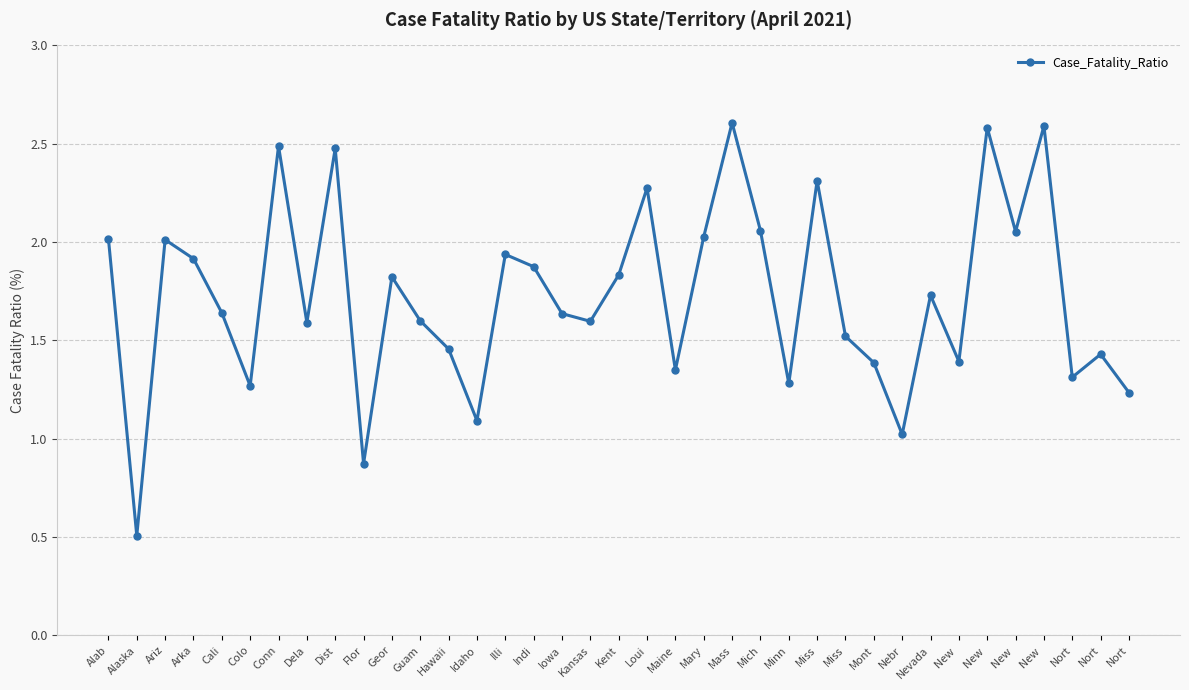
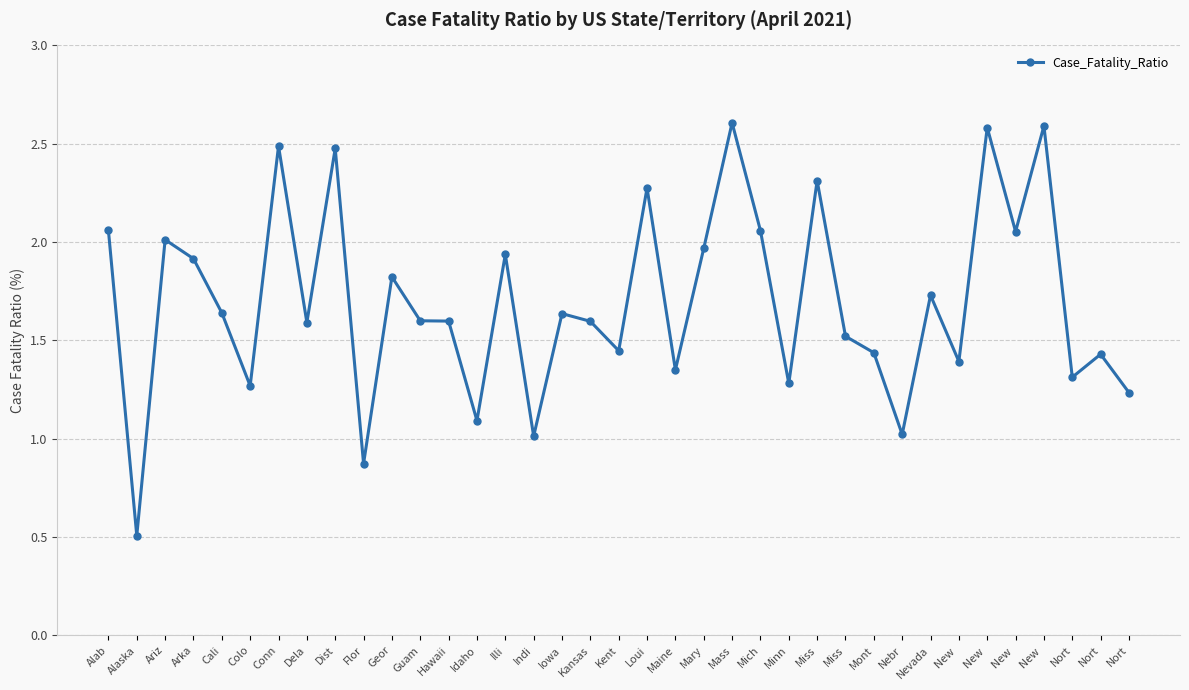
  {
-   "Alab": 2.02,
+   "Alab": 2.06,
    "Alaska": 0.51,
    "Ariz": 2.01,
    "Arka": 1.92,
    "Cali": 1.64,
    "Colo": 1.27,
    "Conn": 2.49,
    "Dela": 1.59,
    "Dist": 2.48,
    "Flor": 0.87,
    "Geor": 1.82,
    "Guam": 1.60,
-   "Hawaii": 1.46,
+   "Hawaii": 1.60,
    "Idaho": 1.09,
    "Illi": 1.94,
-   "Indi": 1.87,
+   "Indi": 1.01,
    "Iowa": 1.64,
    "Kansas": 1.60,
-   "Kent": 1.83,
+   "Kent": 1.45,
    "Loui": 2.28,
    "Maine": 1.35,
-   "Mary": 2.03,
+   "Mary": 1.97,
    "Mass": 2.61,
    "Mich": 2.06,
    "Minn": 1.28,
-   "Mont": 1.39,
+   "Mont": 1.44,
    "Nebr": 1.02,
    "Nevada": 1.73
  }
